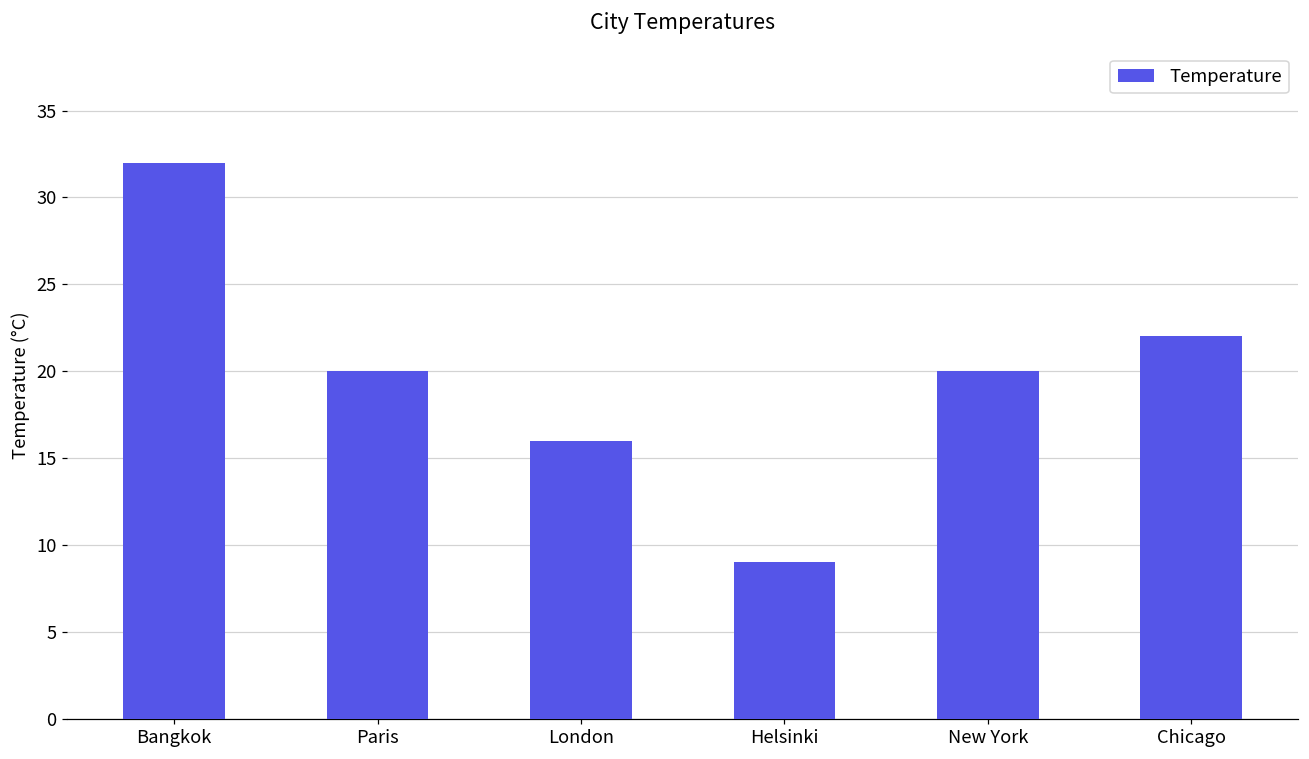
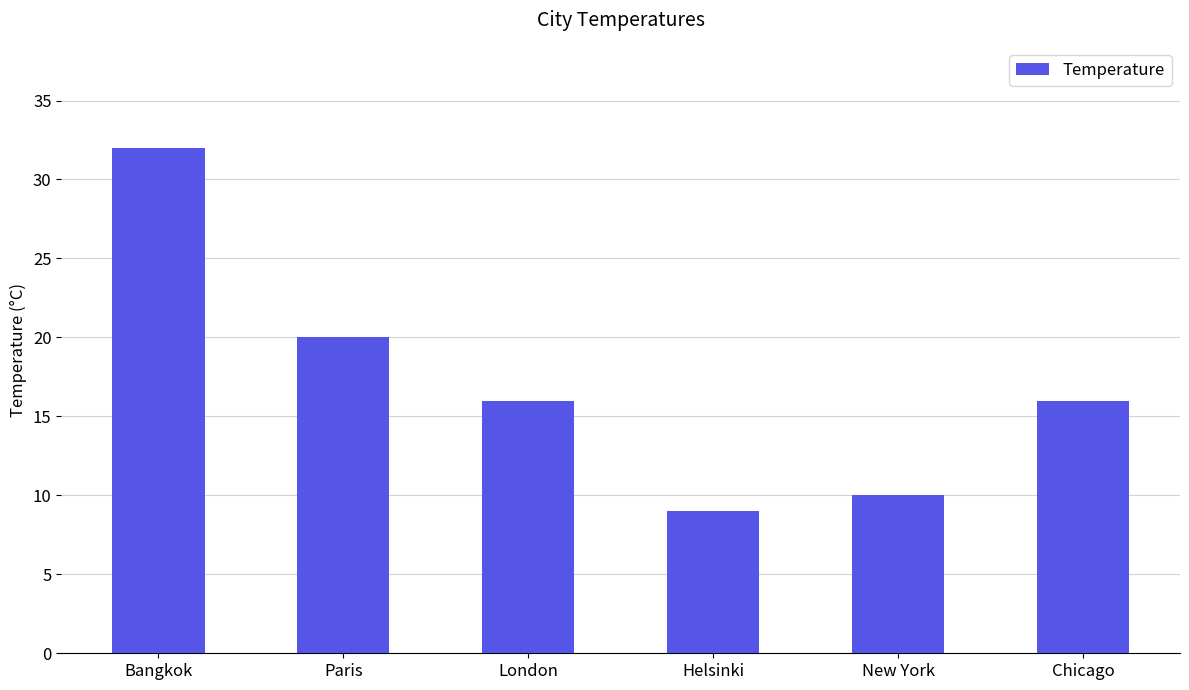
  {
    "Bangkok": 32,
    "Paris": 20,
    "London": 16,
    "Helsinki": 9,
-   "New York": 20,
-   "Chicago": 22
+   "New York": 10,
+   "Chicago": 16
  }
